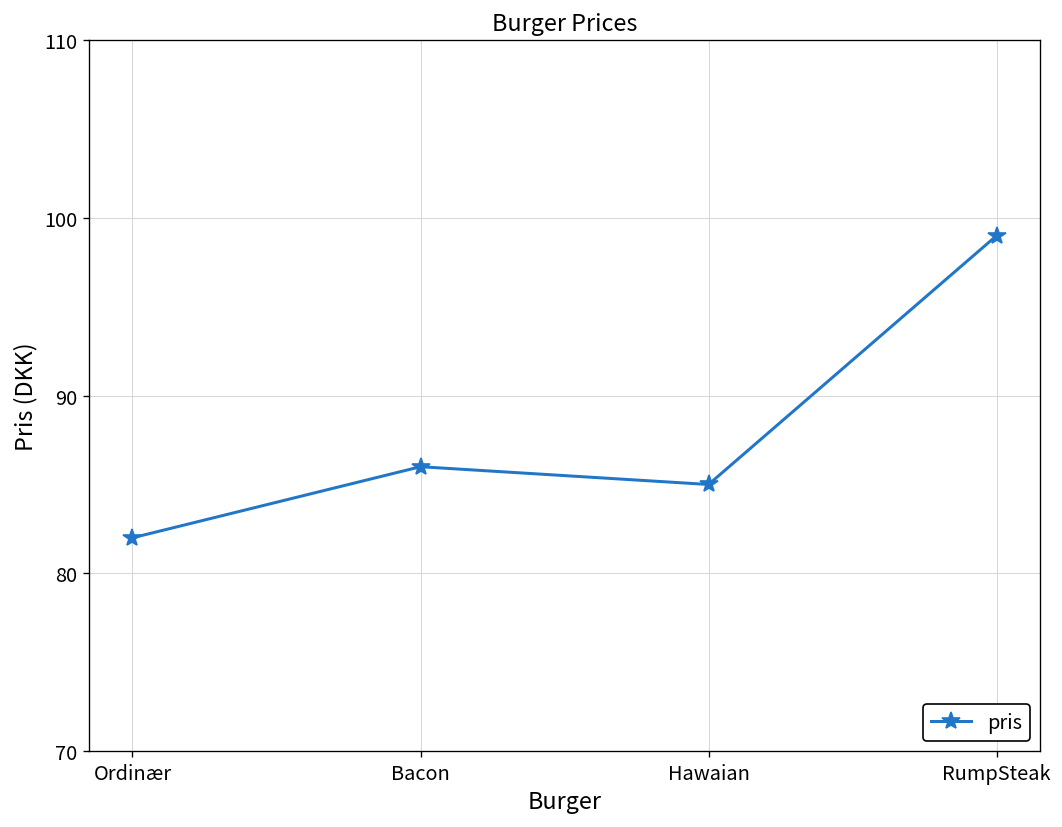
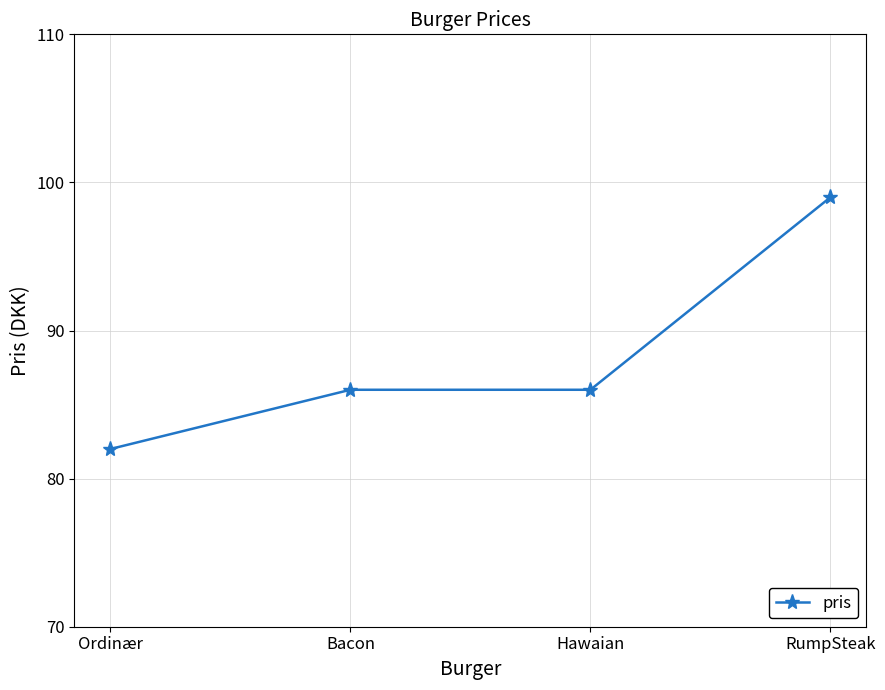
  {
    "Ordinær": 82,
    "Bacon": 86,
-   "Hawaian": 85,
+   "Hawaian": 86,
    "RumpSteak": 99
  }
